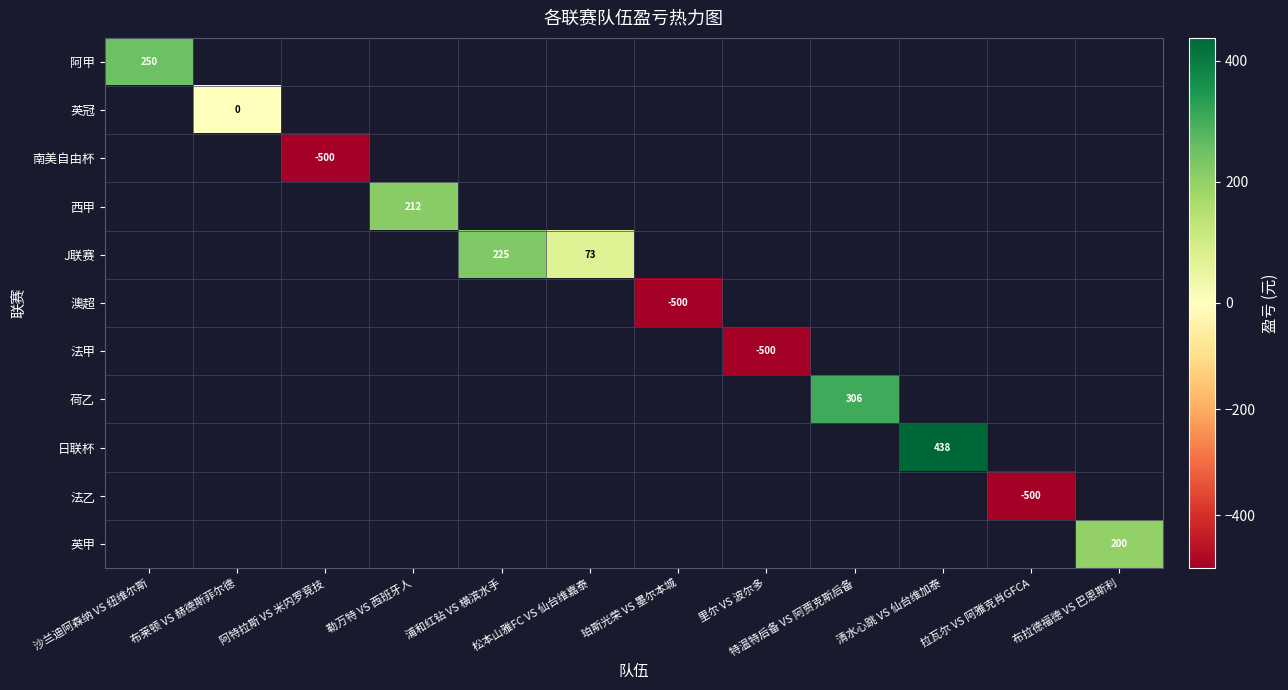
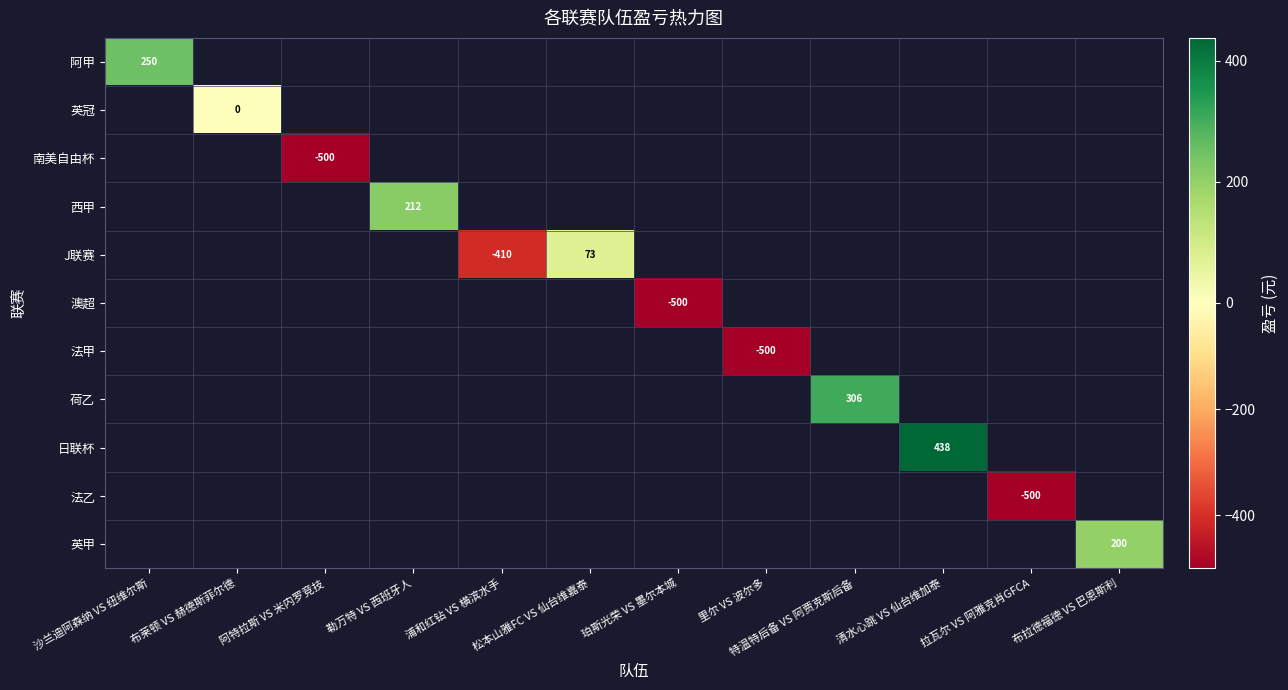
  {
    "阿甲": {
      "沙兰迪阿森纳 VS 纽维尔斯": 250
    },
    "英冠": {
      "布莱顿 VS 赫德斯菲尔德": 0
    },
    "南美自由杯": {
      "阿特拉斯 VS 米内罗竞技": -500
    },
    "西甲": {
      "勒万特 VS 西班牙人": 212
    },
    "J联赛": {
-     "浦和红钻 VS 横滨水手": 225,
+     "浦和红钻 VS 横滨水手": -410,
      "松本山雅FC VS 仙台维嘉泰": 73
    },
    "澳超": {
      "珀斯光荣 VS 墨尔本城": -500
    },
    "法甲": {
      "里尔 VS 波尔多": -500
    },
    "荷乙": {
      "特温特后备 VS 阿贾克斯后备": 306
    },
    "日联杯": {
      "清水心跳 VS 仙台维加泰": 438
    },
    "法乙": {
      "拉瓦尔 VS 阿雅克肖GFCA": -500
    },
    "英甲": {
      "布拉德福德 VS 巴恩斯利": 200
    }
  }
